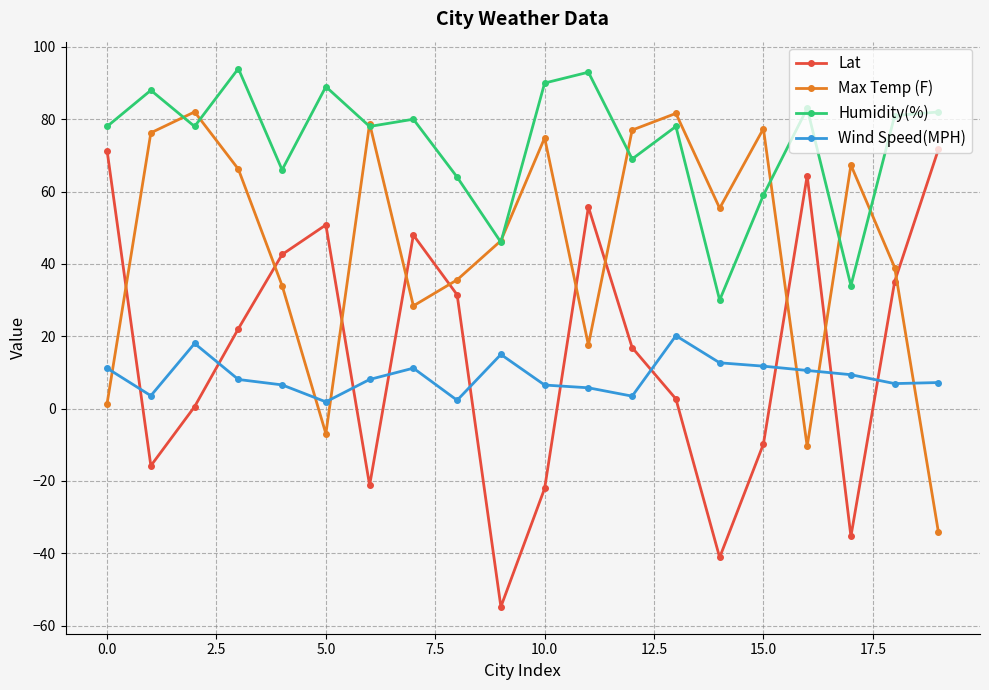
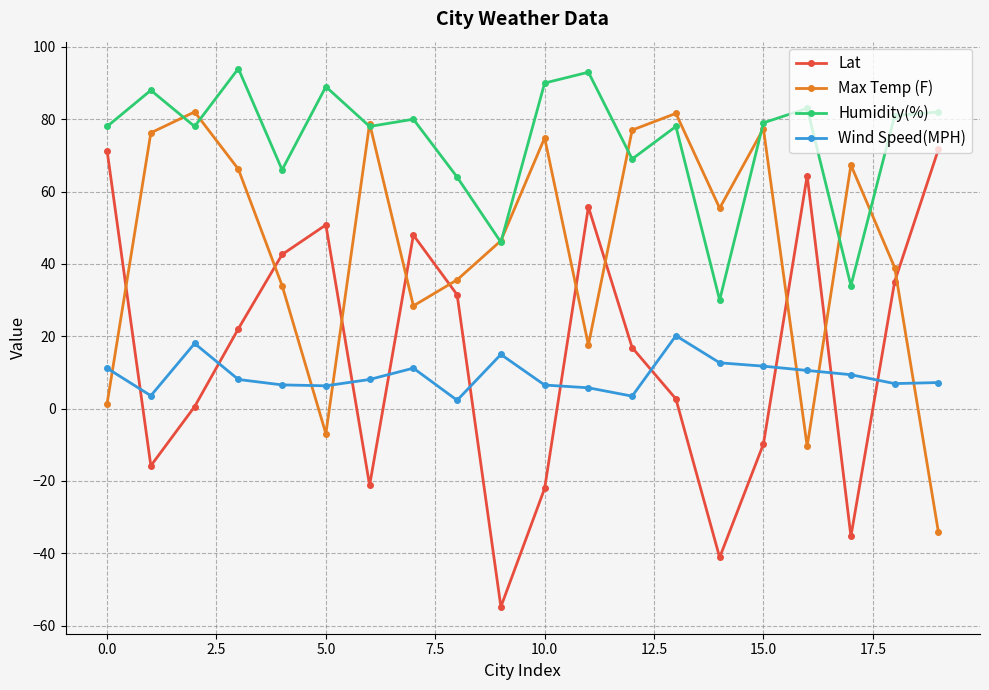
  {
    "Humidity(%)": {
      "0.0": 78,
      "5.0": 89,
      "10.0": 90,
-     "15.0": 59
+     "15.0": 79
    },
    "Wind Speed(MPH)": {
      "0.0": 11,
-     "5.0": 2,
+     "5.0": 6,
      "10.0": 7,
      "15.0": 12
    }
  }
